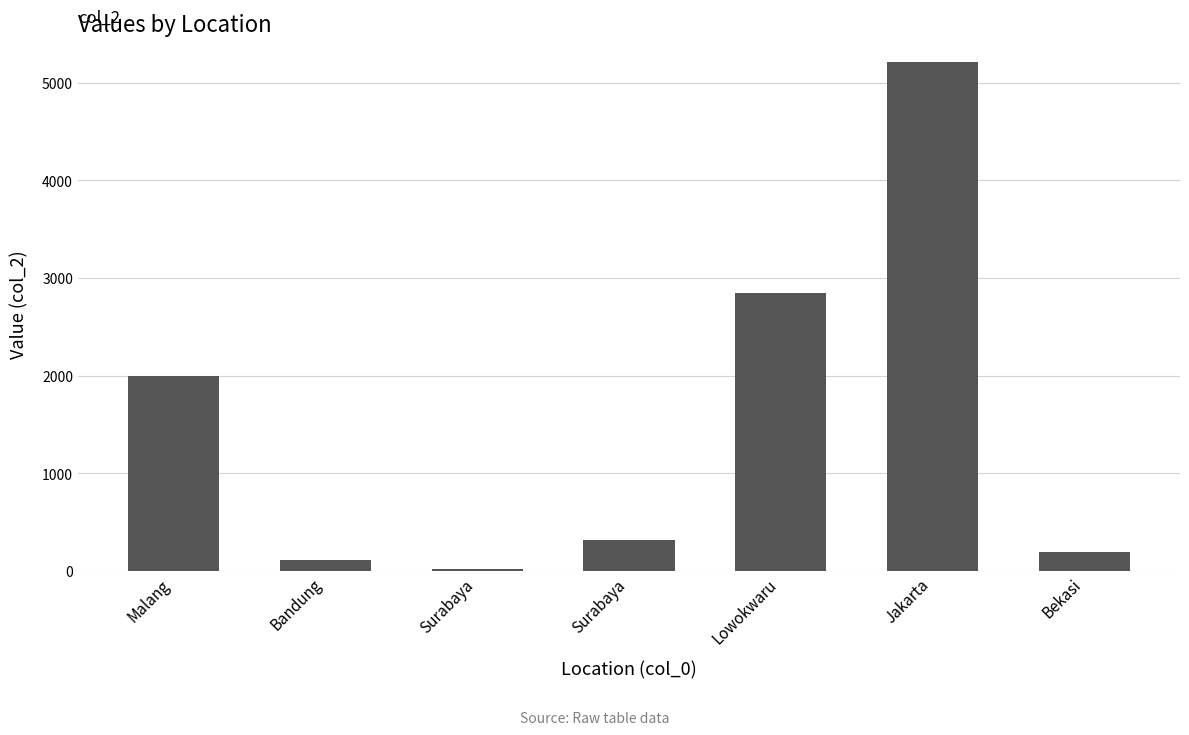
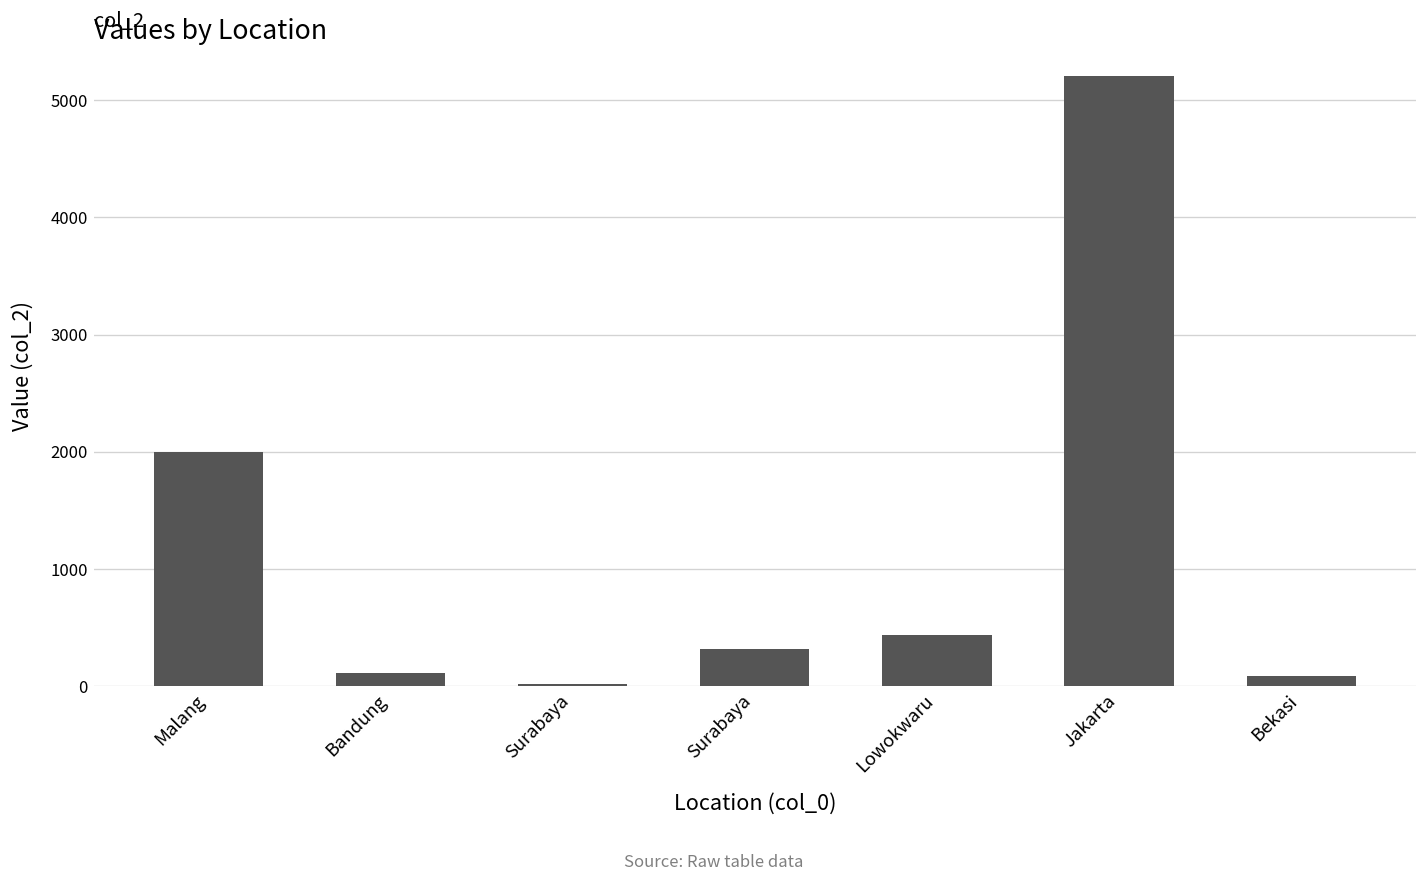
  {
    "Malang": 2000,
    "Bandung": 100,
-   "Lowokwaru": 2800,
+   "Lowokwaru": 400,
    "Jakarta": 5200,
-   "Bekasi": 200
+   "Bekasi": 100
  }
